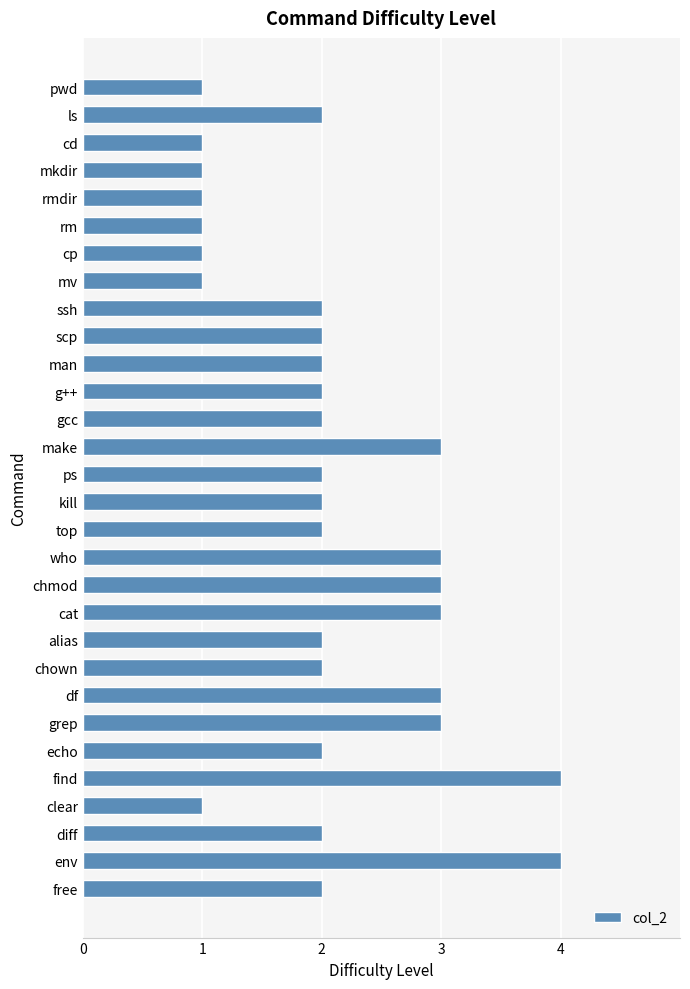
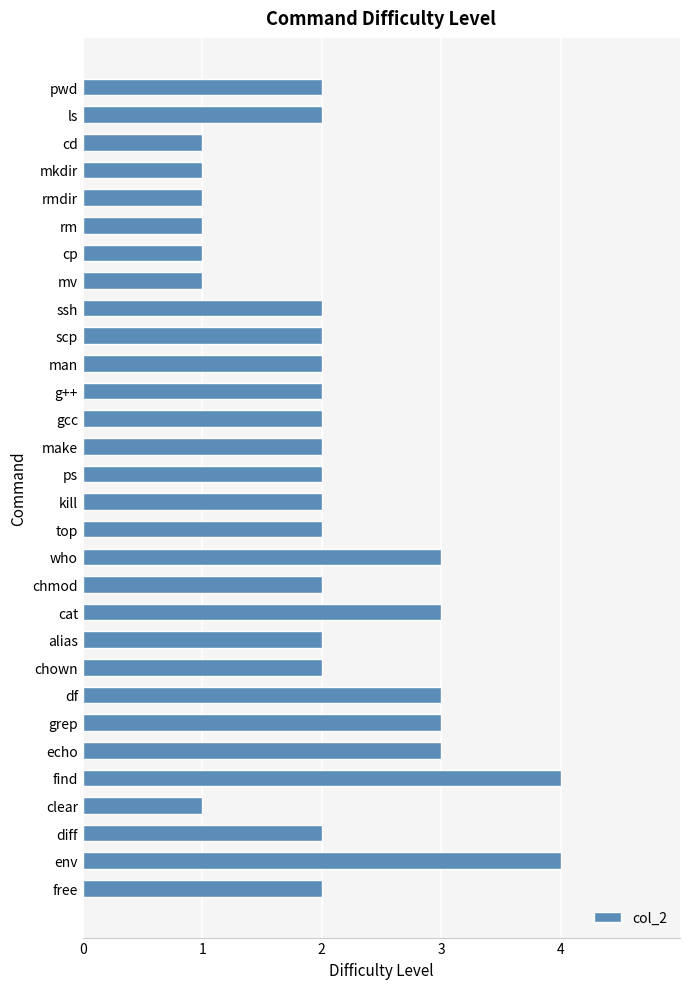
  {
-   "pwd": 1,
+   "pwd": 2,
    "ls": 2,
    "cd": 1,
    "mkdir": 1,
    "rmdir": 1,
    "rm": 1,
    "cp": 1,
    "mv": 1,
    "ssh": 2,
    "scp": 2,
    "man": 2,
    "g++": 2,
    "gcc": 2,
-   "make": 3,
+   "make": 2,
    "ps": 2,
    "kill": 2,
    "top": 2,
    "who": 3,
-   "chmod": 3,
+   "chmod": 2,
    "cat": 3,
    "alias": 2,
    "chown": 2,
    "df": 3,
    "grep": 3,
-   "echo": 2,
+   "echo": 3,
    "find": 4,
    "clear": 1,
    "diff": 2,
    "env": 4,
    "free": 2
  }
